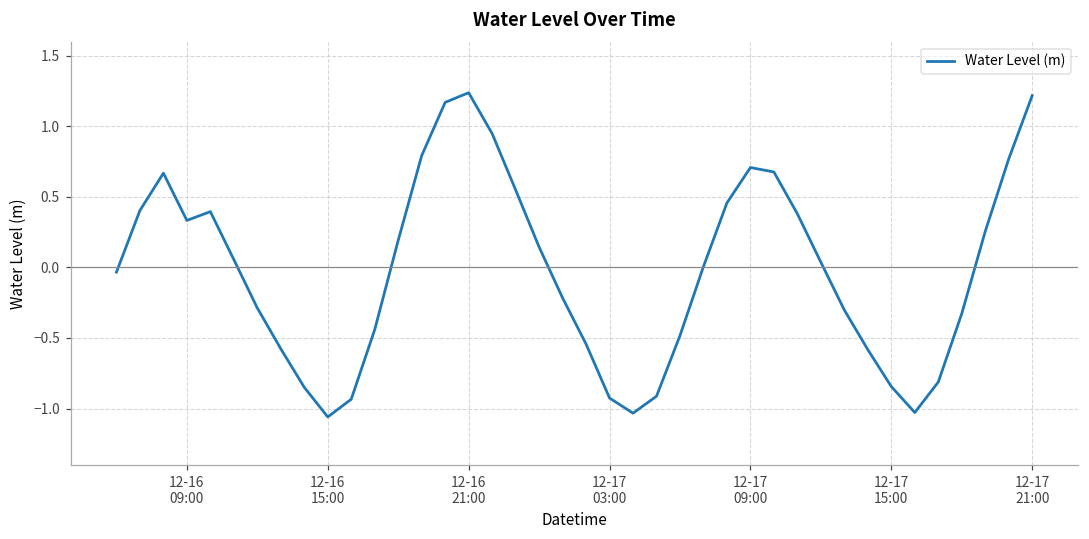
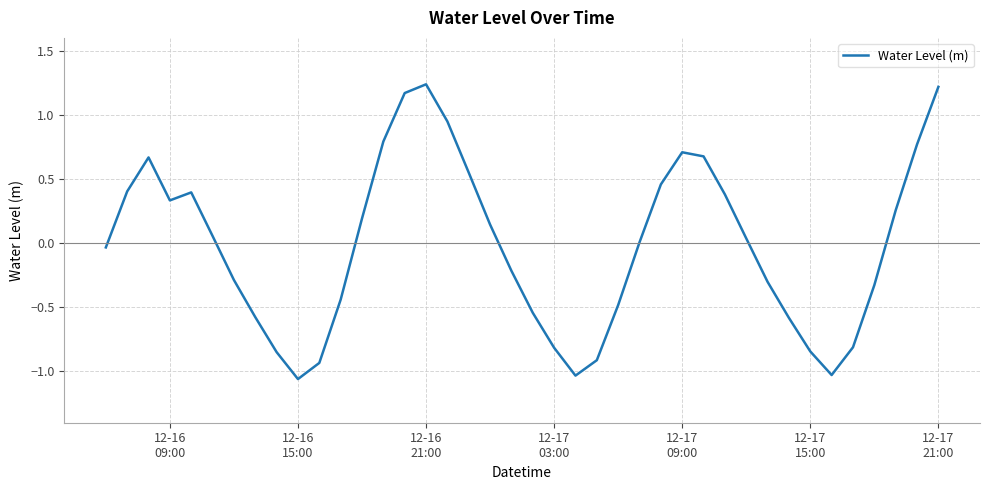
  {
    "12-16 09:00": 0.33,
    "12-16 15:00": -1.06,
    "12-16 21:00": 1.24,
-   "12-17 03:00": -0.93,
+   "12-17 03:00": -0.82,
    "12-17 09:00": 0.71,
    "12-17 15:00": -0.84,
    "12-17 21:00": 1.22
  }
